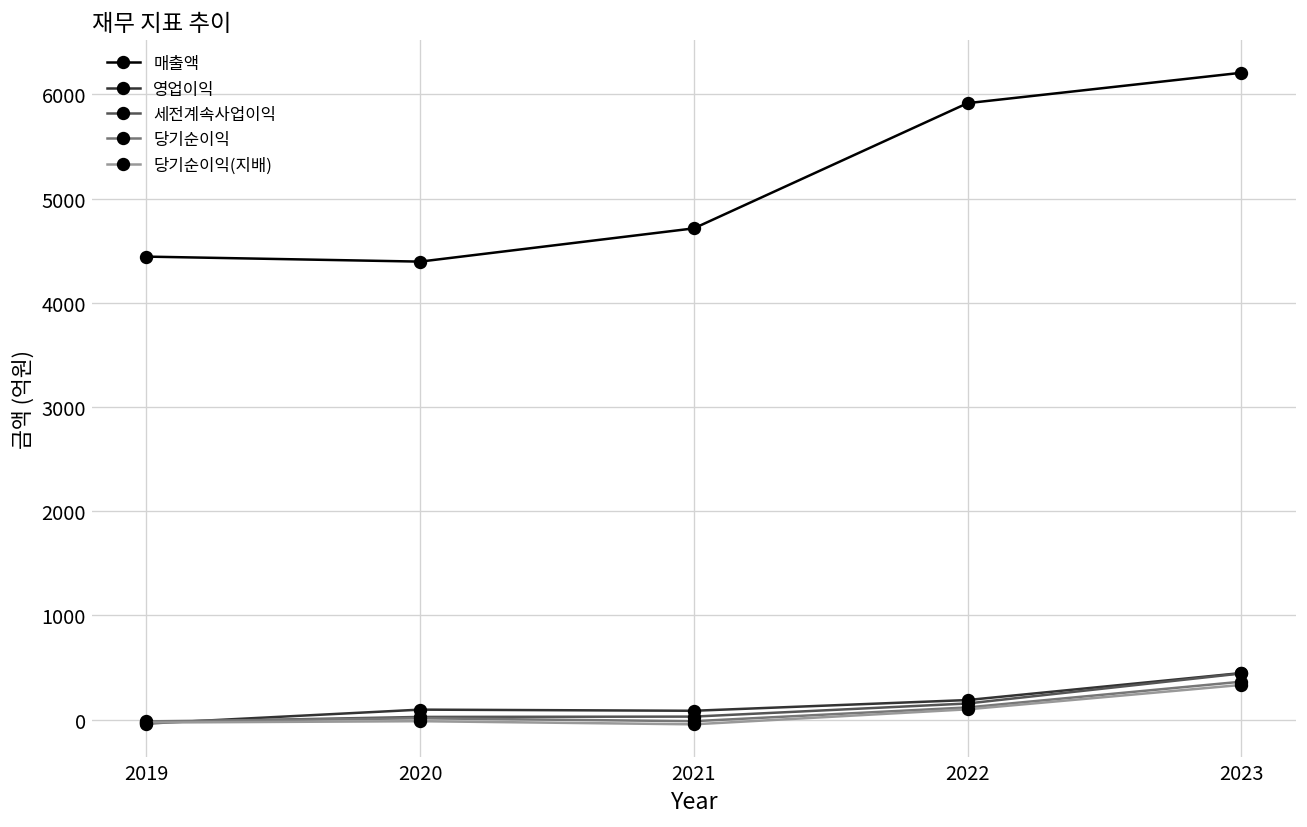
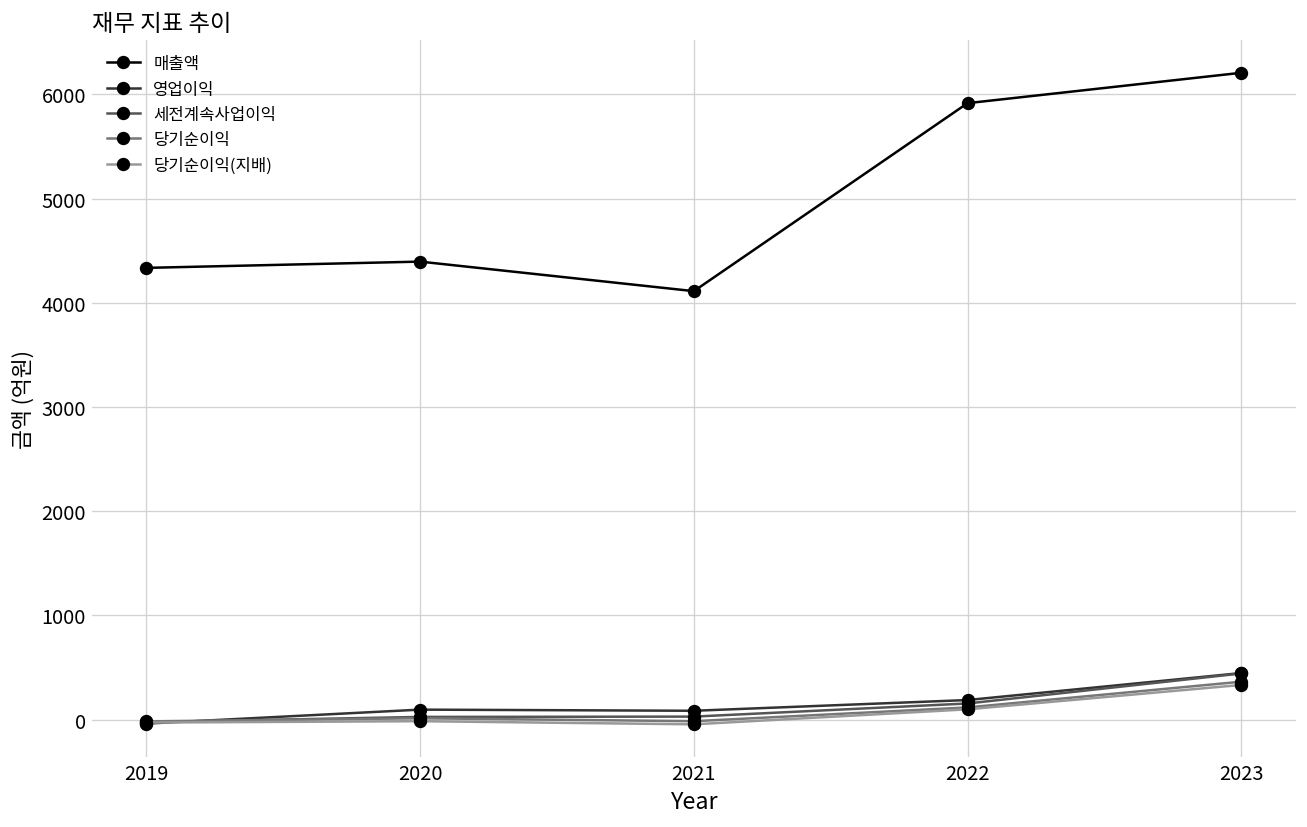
  {
    "매출액": {
-     "2019": 4400,
+     "2019": 4300,
      "2020": 4400,
-     "2021": 4700,
+     "2021": 4100,
      "2022": 5900,
      "2023": 6200
    }
  }
